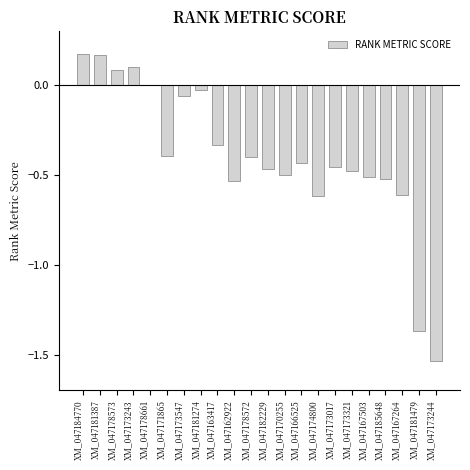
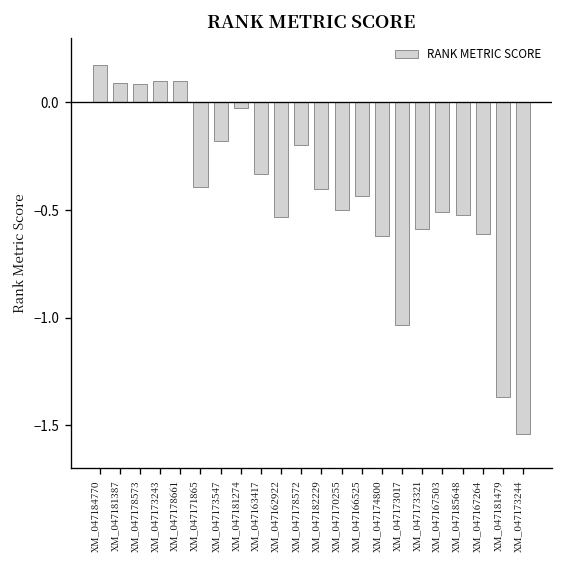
  {
    "XM_047184770": 0.17,
-   "XM_047181387": 0.17,
+   "XM_047181387": 0.09,
    "XM_047178573": 0.08,
    "XM_047173243": 0.10,
-   "XM_047178661": 0.0,
+   "XM_047178661": 0.1,
    "XM_047171865": -0.39,
-   "XM_047173547": -0.06,
+   "XM_047173547": -0.18,
    "XM_047181274": -0.03,
    "XM_047163417": -0.33,
    "XM_047162922": -0.53,
-   "XM_047178572": -0.40,
-   "XM_047182229": -0.47,
+   "XM_047178572": -0.20,
+   "XM_047182229": -0.40,
    "XM_047170255": -0.50,
    "XM_047166525": -0.44,
    "XM_047174800": -0.62,
-   "XM_047173017": -0.45,
-   "XM_047173321": -0.48,
+   "XM_047173017": -1.03,
+   "XM_047173321": -0.59,
    "XM_047167503": -0.51,
    "XM_047185648": -0.52,
    "XM_047167264": -0.61,
    "XM_047181479": -1.37,
    "XM_047173244": -1.54
  }
